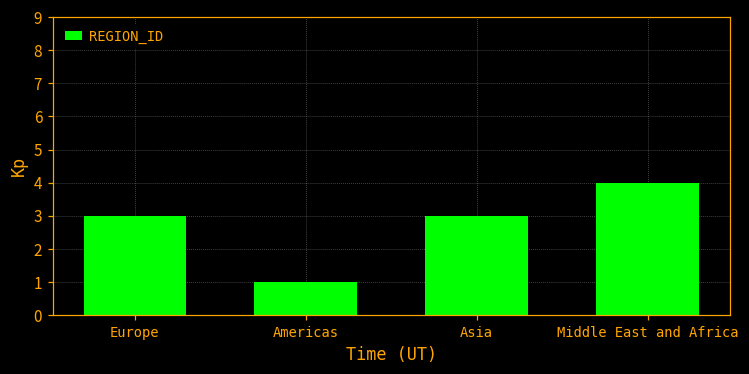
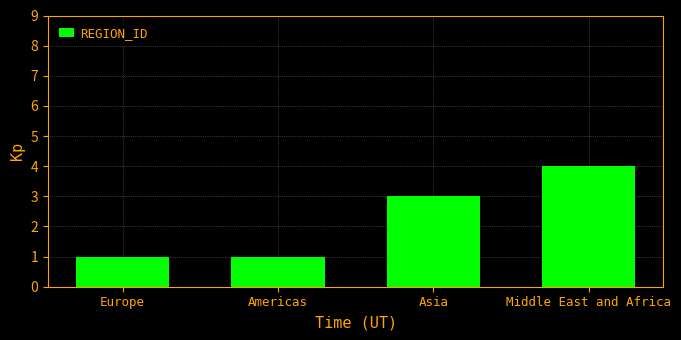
  {
-   "Europe": 3,
+   "Europe": 1,
    "Americas": 1,
    "Asia": 3,
    "Middle East and Africa": 4
  }
